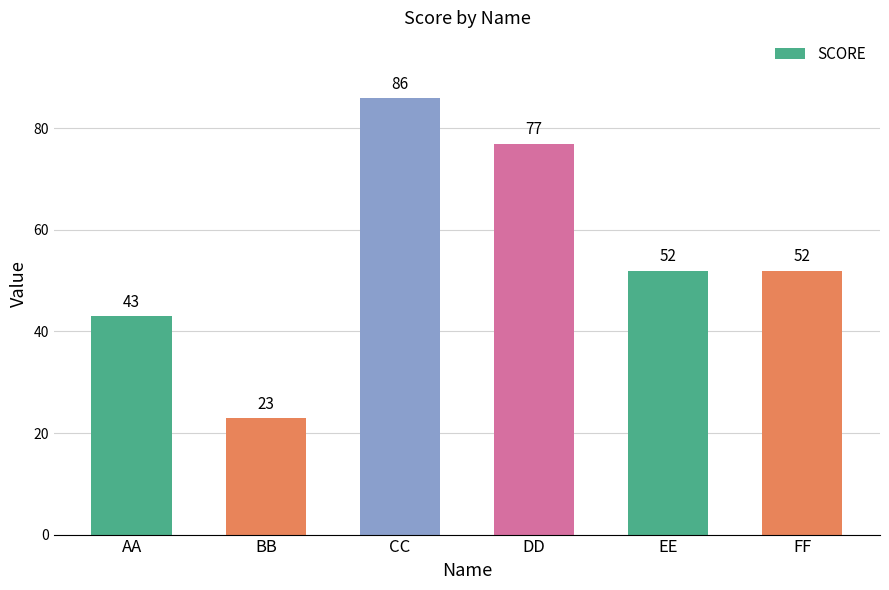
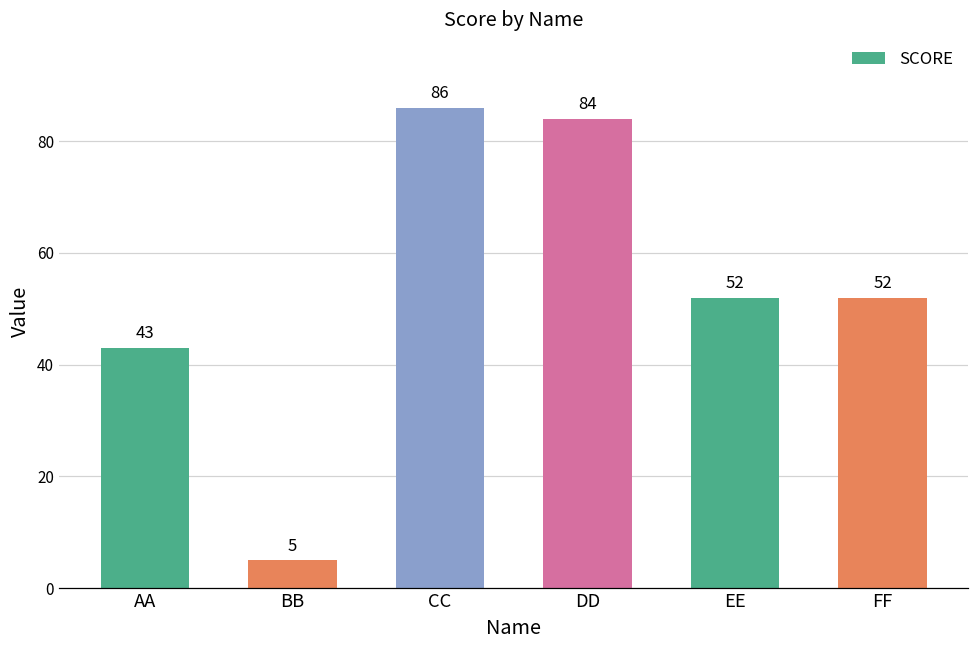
  {
    "AA": 43,
-   "BB": 23,
+   "BB": 5,
    "CC": 86,
-   "DD": 77,
+   "DD": 84,
    "EE": 52,
    "FF": 52
  }
